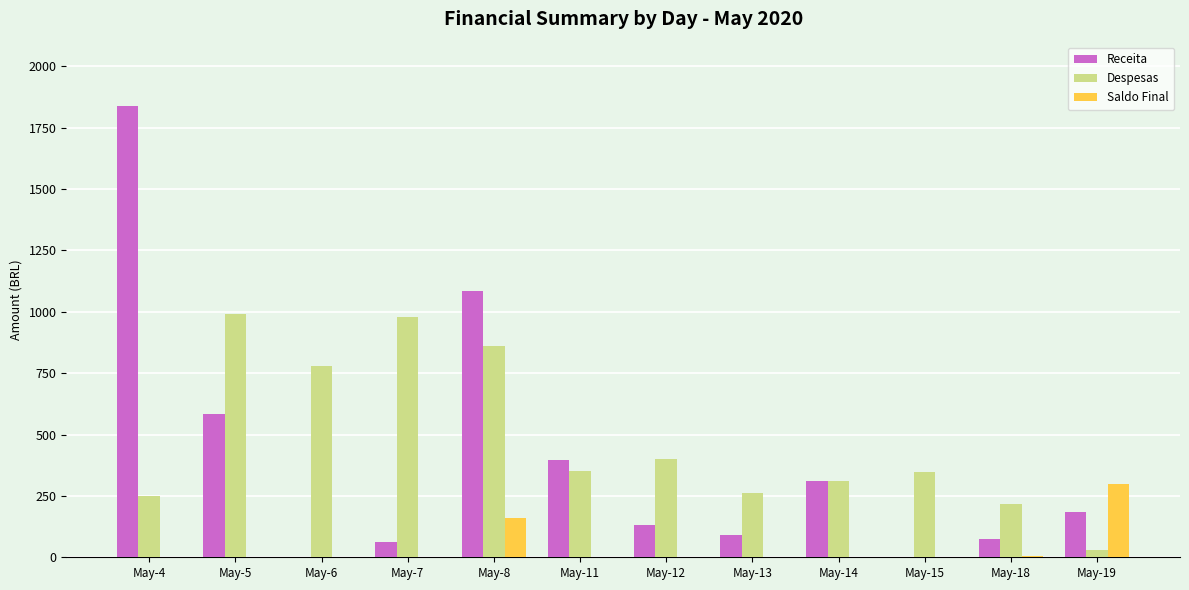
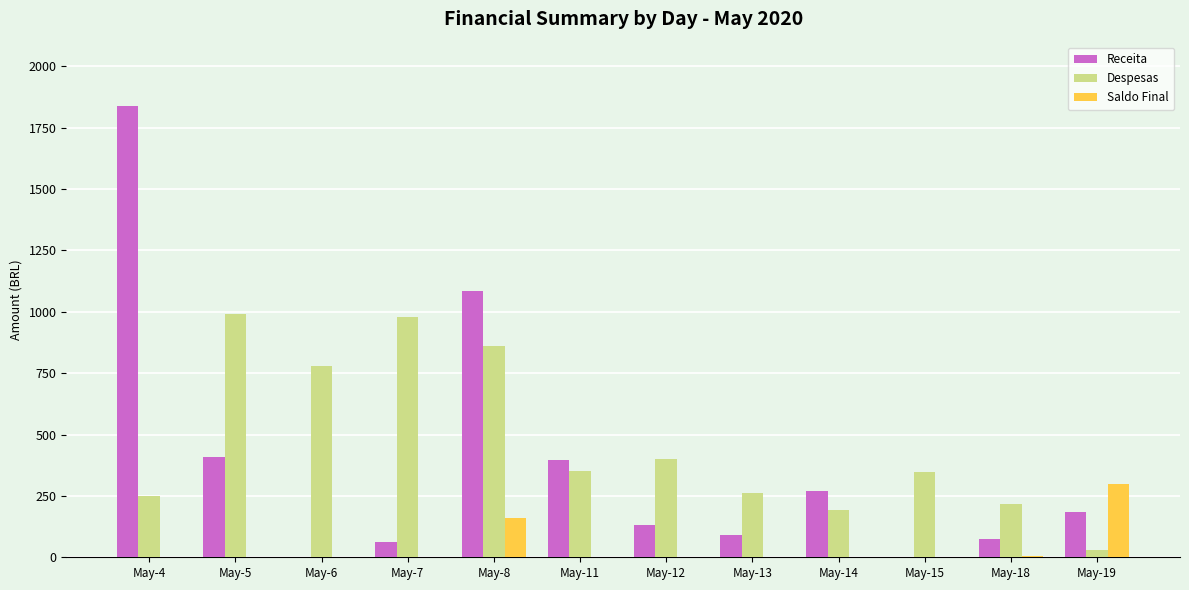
  {
    "Receita": {
      "May-4": 1840,
-     "May-5": 580,
+     "May-5": 410,
      "May-6": 0,
      "May-7": 60,
      "May-8": 1080,
      "May-11": 400,
      "May-12": 130,
      "May-13": 90,
-     "May-14": 310,
+     "May-14": 270,
      "May-15": 0,
      "May-18": 80,
      "May-19": 180
    },
    "Despesas": {
      "May-4": 250,
      "May-5": 990,
      "May-6": 780,
      "May-7": 980,
      "May-8": 860,
      "May-11": 350,
      "May-12": 400,
      "May-13": 260,
-     "May-14": 310,
+     "May-14": 190,
      "May-15": 350,
      "May-18": 220,
      "May-19": 30
    },
    "Saldo Final": {
      "May-4": 0,
      "May-5": 0,
      "May-6": 0,
      "May-7": 0,
      "May-8": 160,
      "May-11": 0,
      "May-12": 0,
      "May-13": 0,
      "May-14": 0,
      "May-15": 0,
      "May-19": 300
    }
  }
